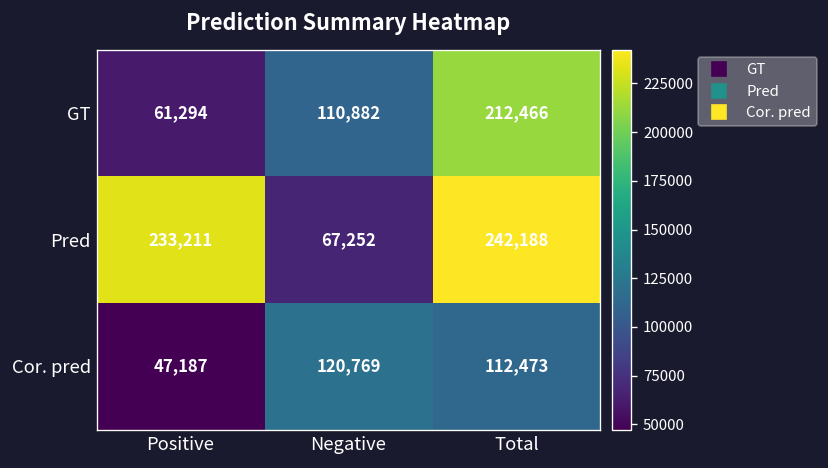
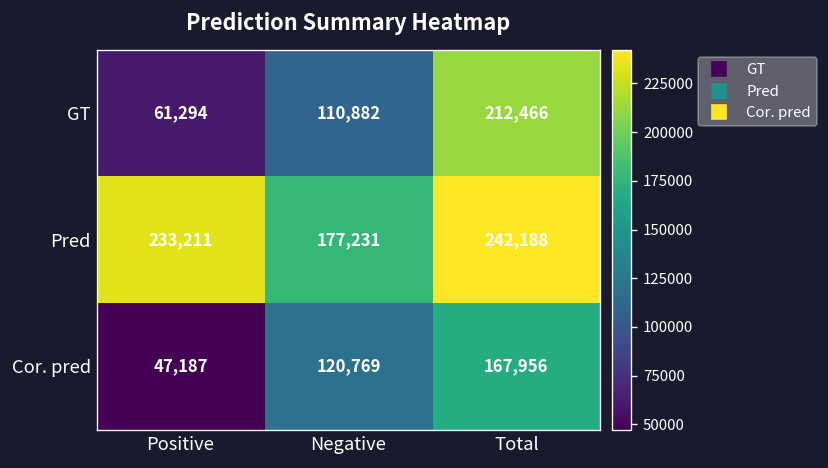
  {
    "GT": {
      "Positive": "61,294",
      "Negative": "110,882",
      "Total": "212,466"
    },
    "Pred": {
      "Positive": "233,211",
-     "Negative": "67,252",
+     "Negative": "177,231",
      "Total": "242,188"
    },
    "Cor. pred": {
      "Positive": "47,187",
      "Negative": "120,769",
-     "Total": "112,473"
+     "Total": "167,956"
    }
  }
